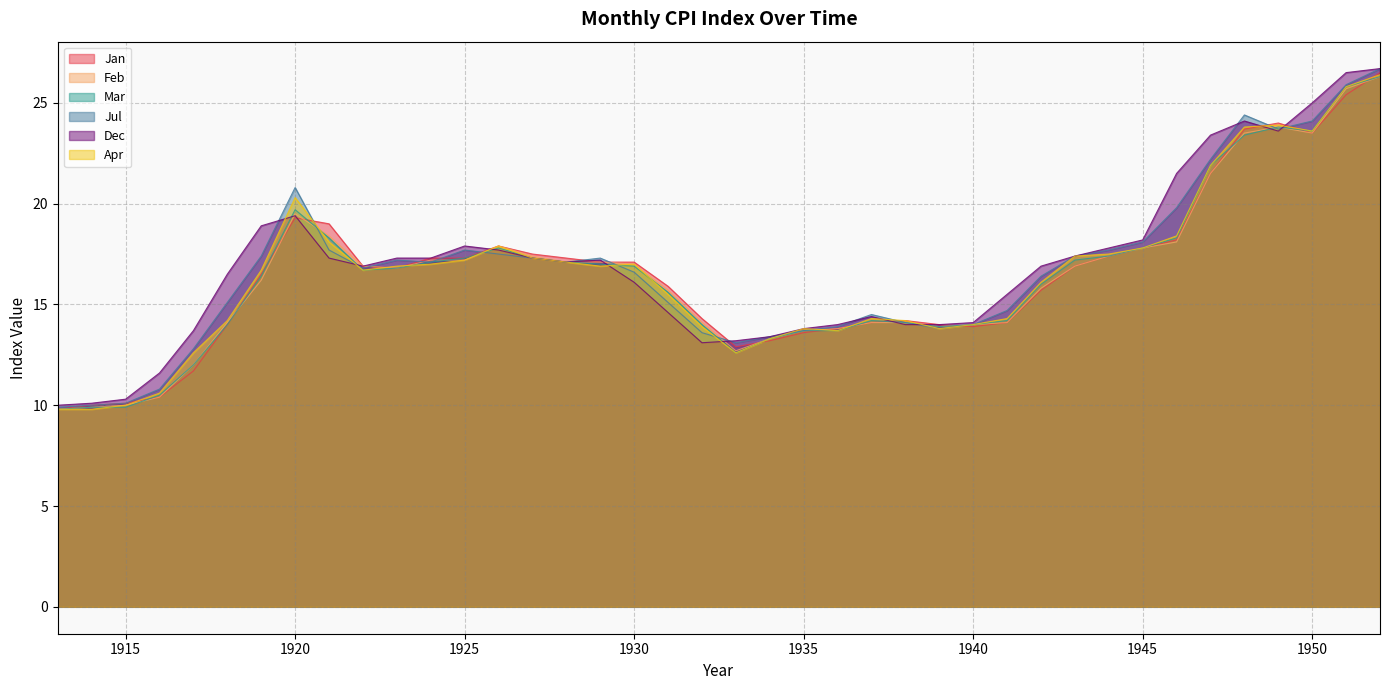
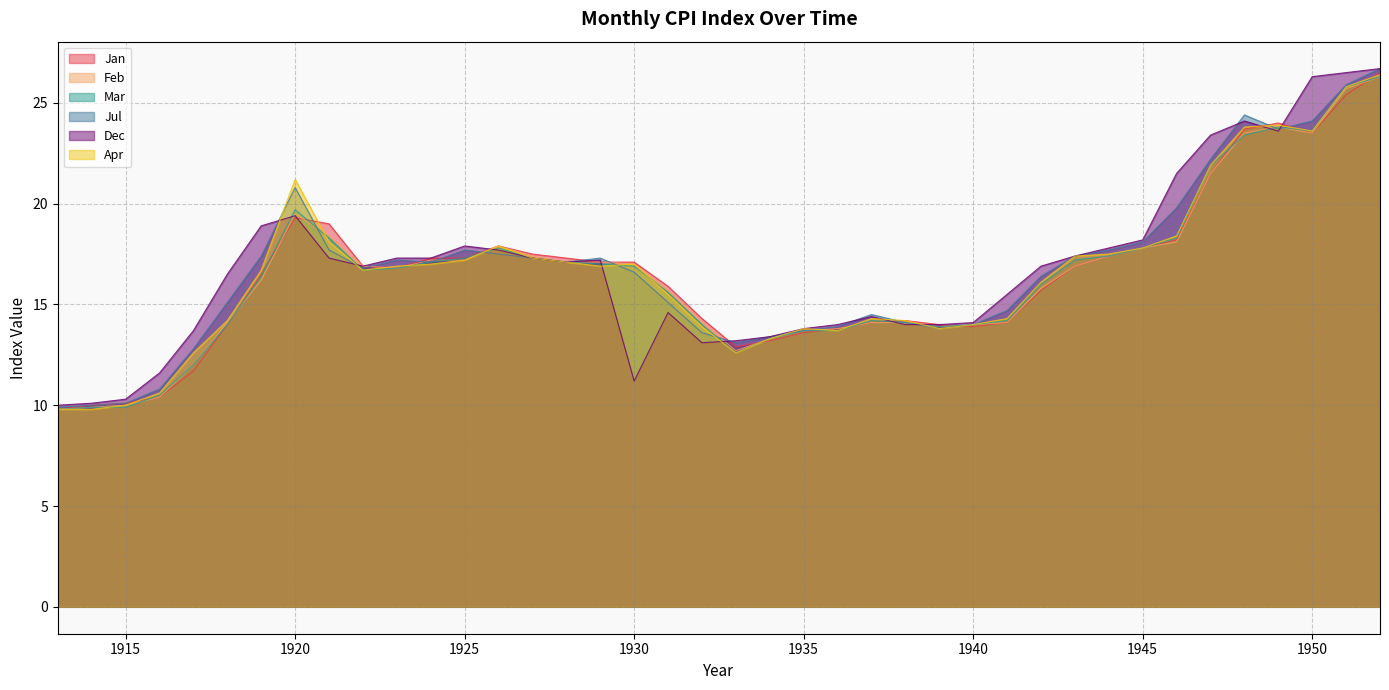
  {
    "Dec": {
      "1915": 10.3,
      "1925": 17.9,
-     "1930": 16.1,
-     "1950": 25.0
+     "1930": 11.2,
+     "1950": 26.3
    },
    "Apr": {
-     "1920": 20.3
+     "1920": 21.2
    }
  }
